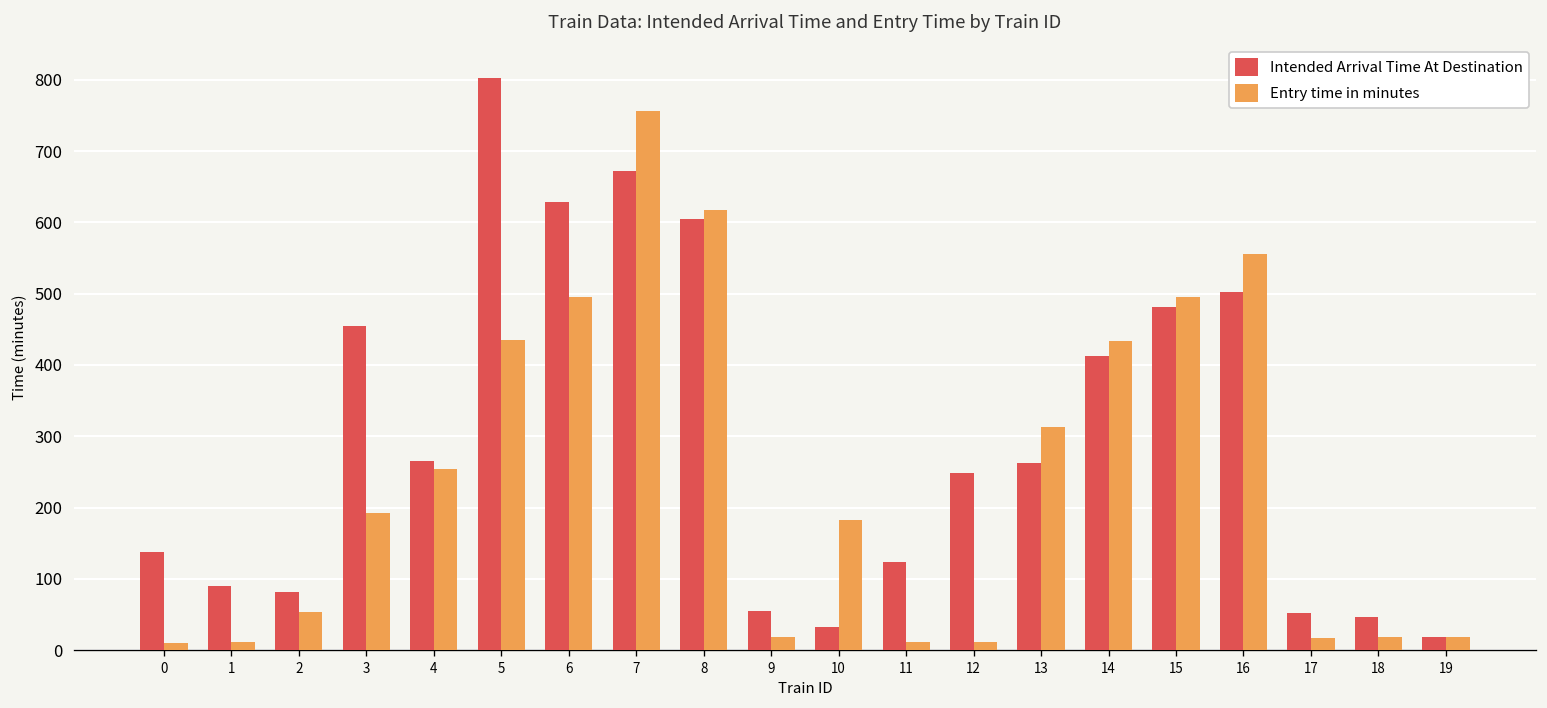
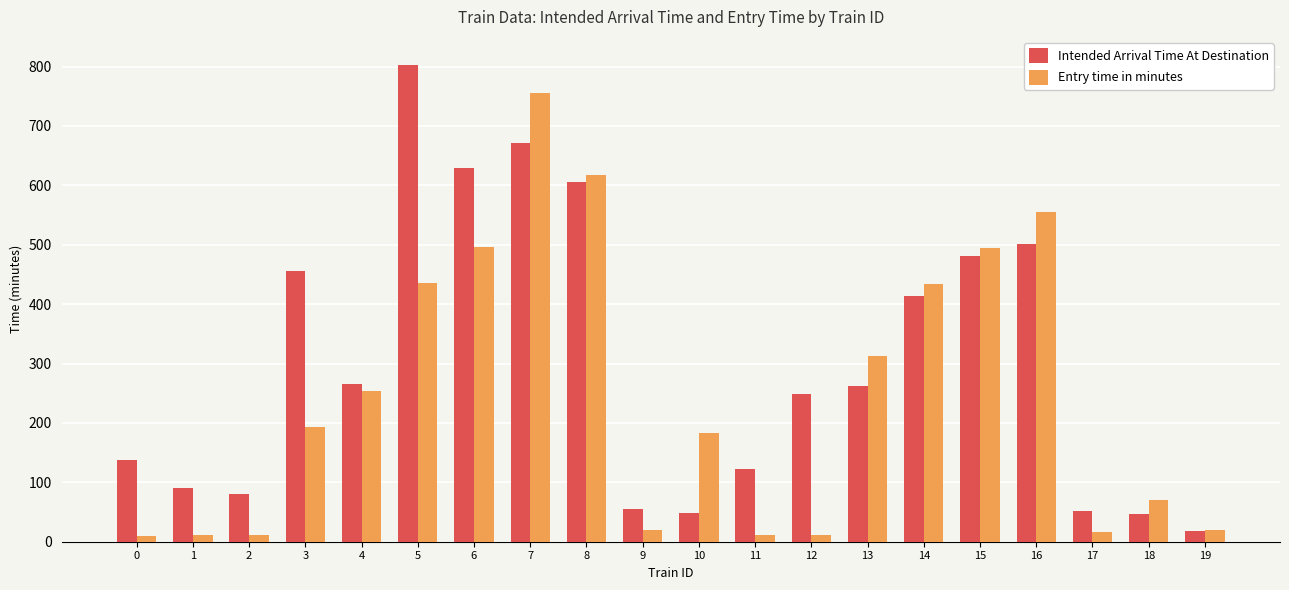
  {
    "Intended Arrival Time At Destination": {
      "0": 140,
      "1": 90,
      "2": 80,
      "3": 460,
      "4": 270,
      "5": 800,
      "6": 630,
      "7": 670,
      "8": 610,
      "9": 60,
-     "10": 30,
+     "10": 50,
      "11": 120,
      "12": 250,
      "13": 260,
      "14": 410,
      "15": 480,
      "16": 500,
      "17": 50,
      "18": 50,
      "19": 20
    },
    "Entry time in minutes": {
      "0": 10,
      "1": 10,
-     "2": 50,
+     "2": 10,
      "3": 190,
      "4": 250,
      "5": 440,
      "6": 500,
      "7": 760,
      "8": 620,
      "9": 20,
      "10": 180,
      "11": 10,
      "12": 10,
      "13": 310,
      "14": 430,
      "15": 500,
      "16": 560,
      "17": 20,
-     "18": 20,
+     "18": 70,
      "19": 20
    }
  }
